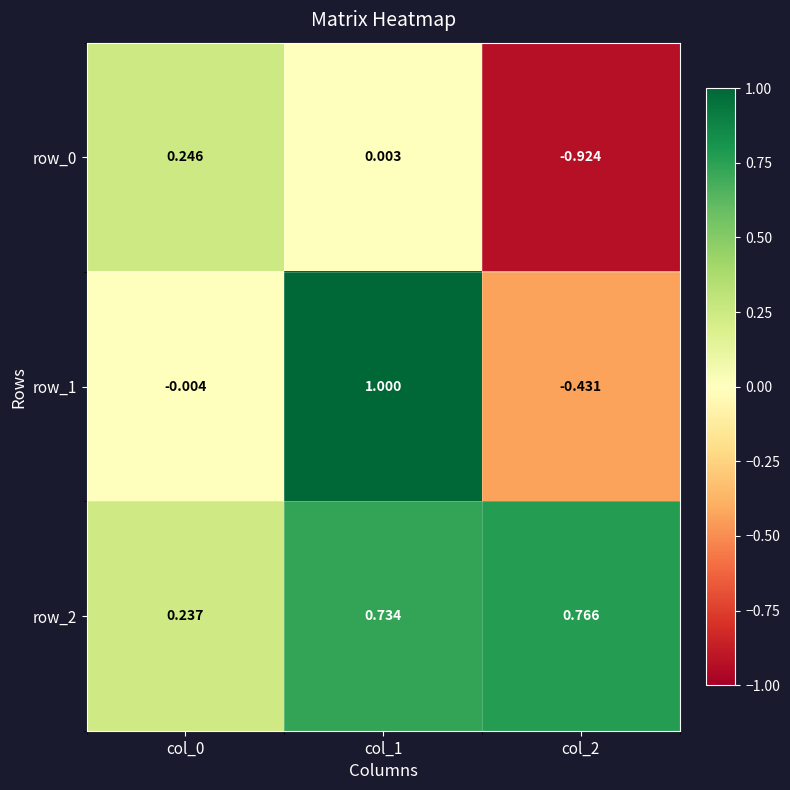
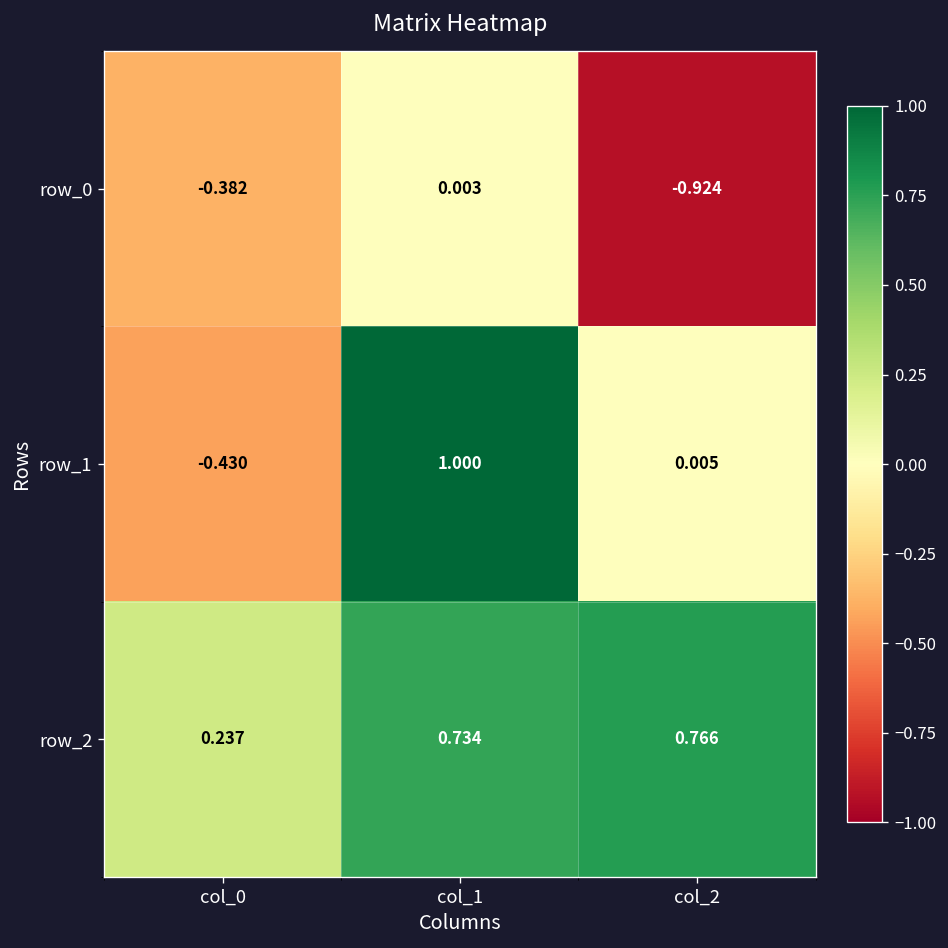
  {
    "row_0": {
-     "col_0": 0.246,
+     "col_0": -0.382,
      "col_1": 0.003,
      "col_2": -0.924
    },
    "row_1": {
-     "col_0": -0.004,
+     "col_0": -0.430,
      "col_1": 1.000,
-     "col_2": -0.431
+     "col_2": 0.005
    },
    "row_2": {
      "col_0": 0.237,
      "col_1": 0.734,
      "col_2": 0.766
    }
  }
